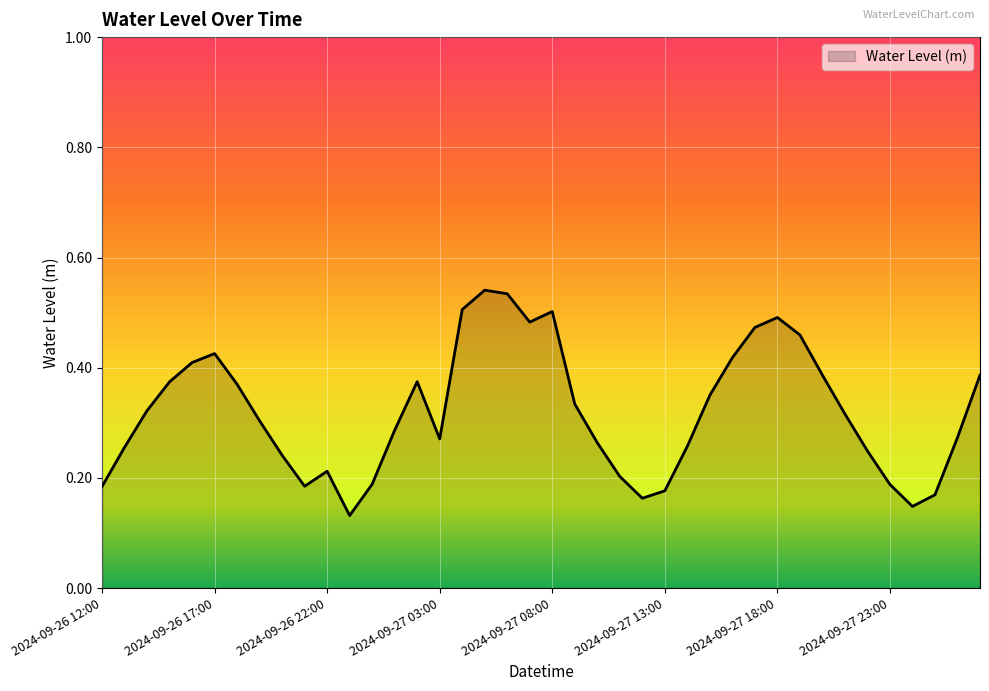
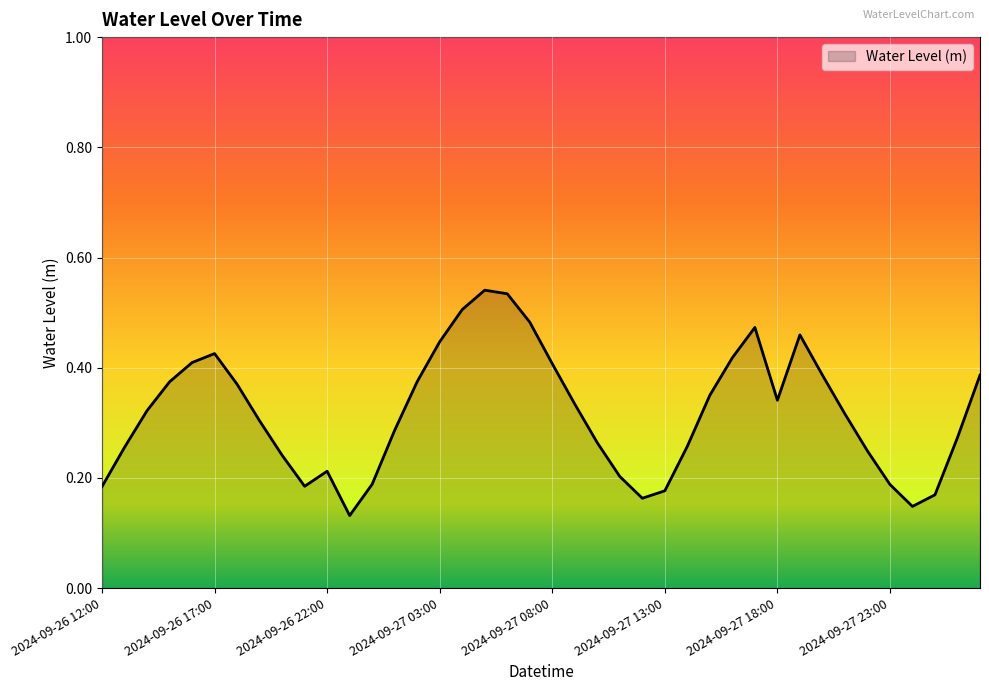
  {
    "2024-09-26 12:00": 0.18,
    "2024-09-26 17:00": 0.43,
    "2024-09-26 22:00": 0.21,
-   "2024-09-27 03:00": 0.27,
-   "2024-09-27 08:00": 0.50,
+   "2024-09-27 03:00": 0.45,
+   "2024-09-27 08:00": 0.41,
    "2024-09-27 13:00": 0.18,
-   "2024-09-27 18:00": 0.49,
+   "2024-09-27 18:00": 0.34,
    "2024-09-27 23:00": 0.19
  }
